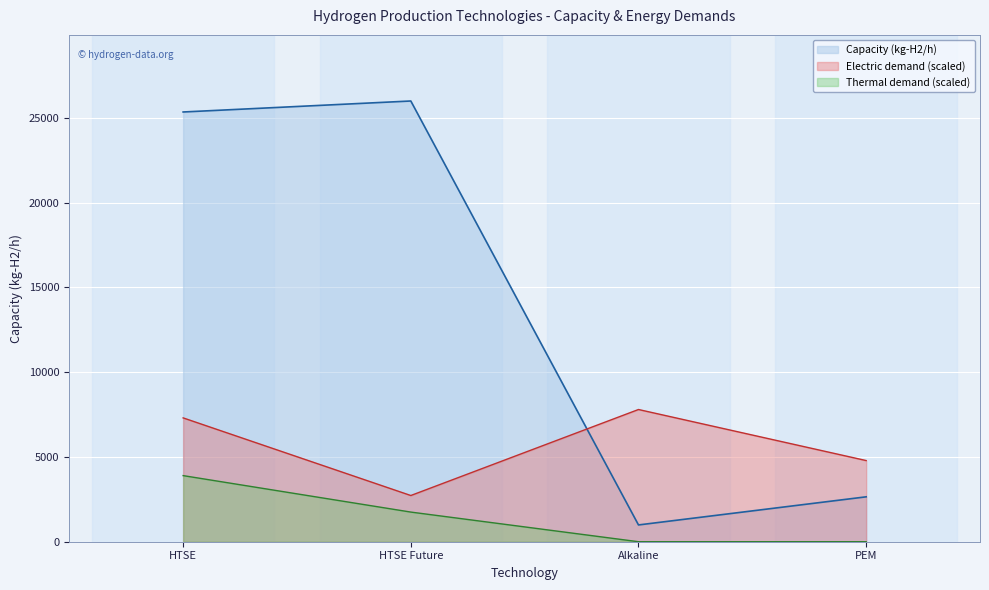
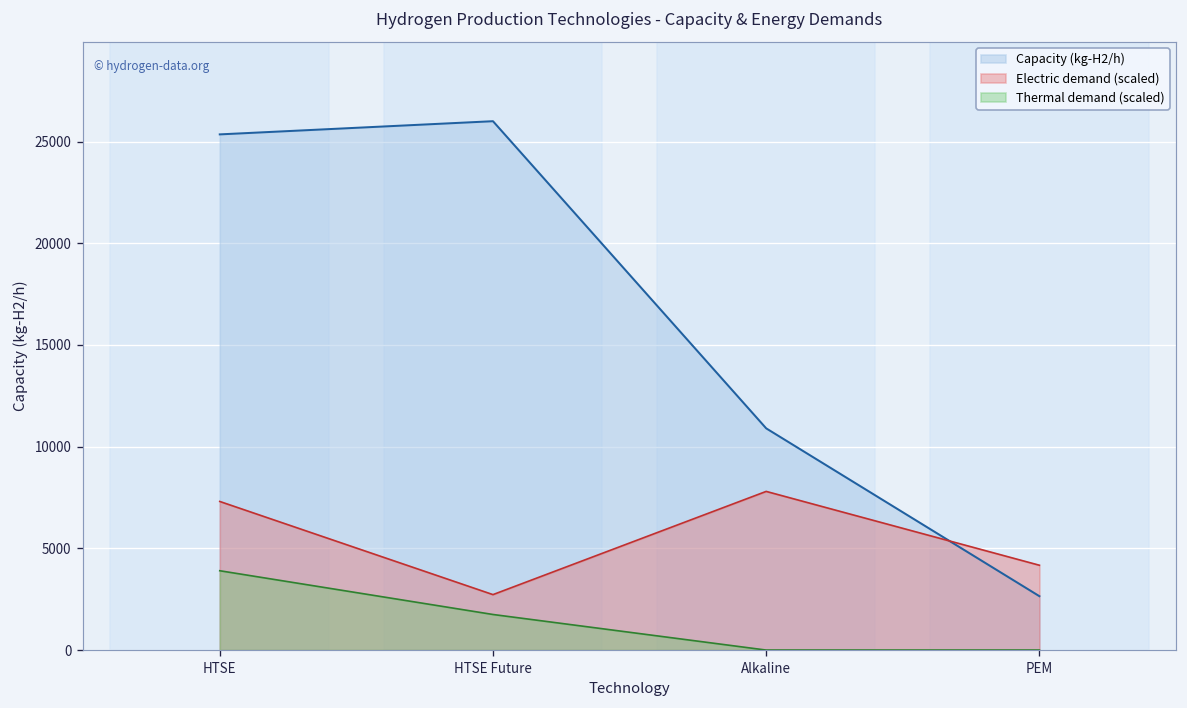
  {
    "Capacity (kg-H2/h)": {
      "HTSE": 25400,
      "HTSE Future": 26000,
-     "Alkaline": 1000,
+     "Alkaline": 10900,
      "PEM": 2600
    },
    "Electric demand (scaled)": {
      "HTSE": 7300,
      "HTSE Future": 2700,
      "Alkaline": 7800,
-     "PEM": 4800
+     "PEM": 4200
    },
    "Thermal demand (scaled)": {
      "HTSE": 3900,
      "HTSE Future": 1700,
      "Alkaline": 0,
      "PEM": 0
    }
  }
